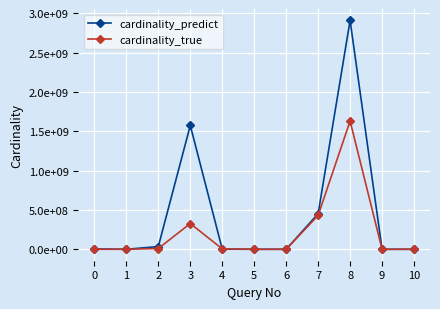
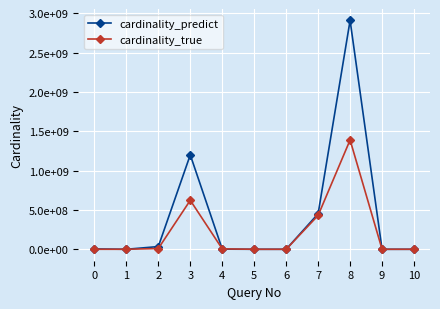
  {
    "cardinality_predict": {
-     "3": 1600000000,
+     "3": 1200000000,
      "8": 2900000000
    },
    "cardinality_true": {
-     "3": 300000000,
-     "8": 1600000000
+     "3": 600000000,
+     "8": 1400000000
    }
  }
